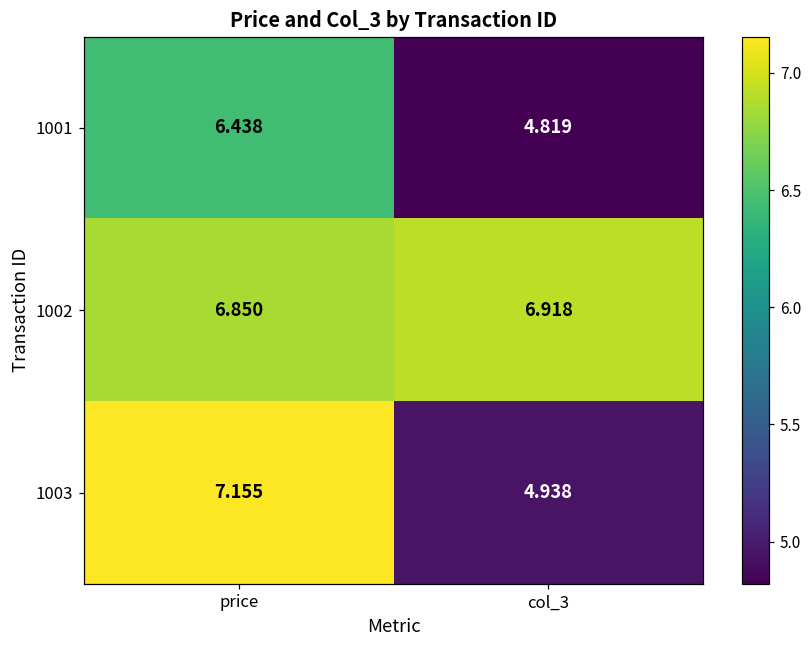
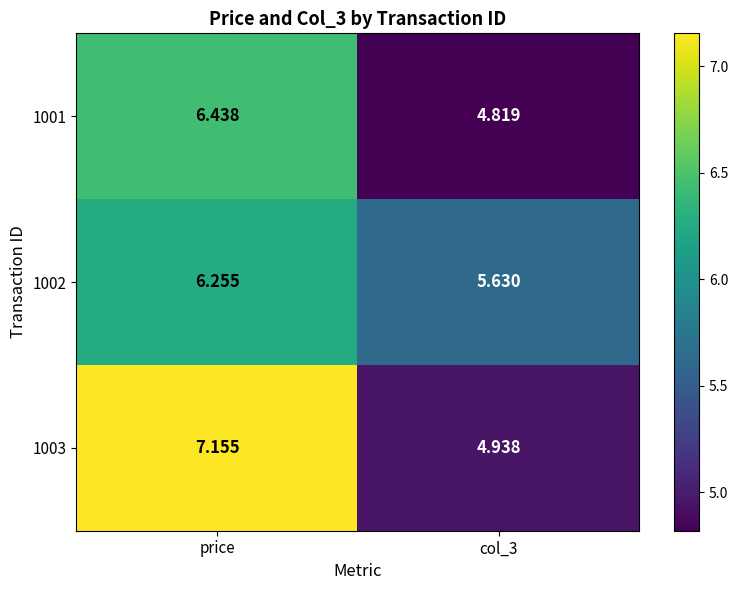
  {
    "1001": {
      "price": 6.438,
      "col_3": 4.819
    },
    "1002": {
-     "price": 6.850,
-     "col_3": 6.918
+     "price": 6.255,
+     "col_3": 5.630
    },
    "1003": {
      "price": 7.155,
      "col_3": 4.938
    }
  }
